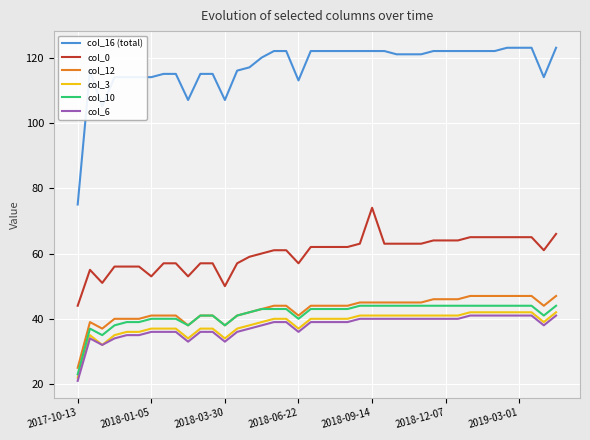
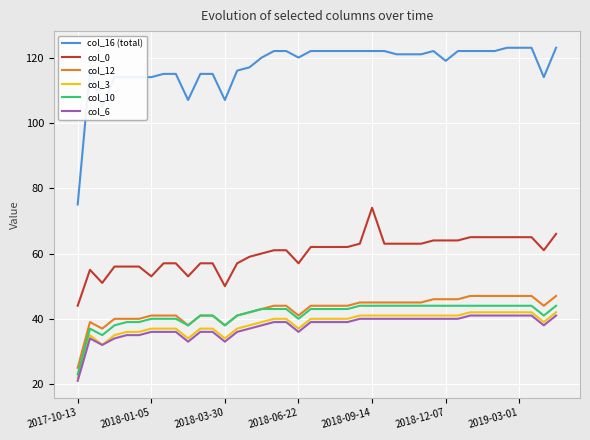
  {
    "col_16 (total)": {
      "2017-10-13": 75,
      "2018-01-05": 114,
      "2018-03-30": 107,
-     "2018-06-22": 113,
+     "2018-06-22": 120,
      "2018-09-14": 122,
-     "2018-12-07": 122,
+     "2018-12-07": 119,
      "2019-03-01": 123
    },
    "col_0": {
      "2017-10-13": 44,
      "2018-01-05": 53,
      "2018-03-30": 50,
      "2018-06-22": 57,
      "2018-09-14": 74,
      "2018-12-07": 64,
      "2019-03-01": 65
    },
    "col_12": {
      "2017-10-13": 25,
      "2018-01-05": 41,
      "2018-06-22": 41,
      "2018-09-14": 45,
      "2018-12-07": 46,
      "2019-03-01": 47
    },
    "col_3": {
      "2017-10-13": 22,
      "2018-01-05": 37,
      "2018-03-30": 34,
      "2018-06-22": 37,
      "2018-09-14": 41,
      "2018-12-07": 41,
      "2019-03-01": 42
    },
    "col_10": {
      "2017-10-13": 23,
      "2018-01-05": 40,
      "2018-06-22": 40,
      "2018-09-14": 44,
      "2018-12-07": 44,
      "2019-03-01": 44
    },
    "col_6": {
      "2017-10-13": 21,
      "2018-01-05": 36,
      "2018-03-30": 33,
      "2018-06-22": 36,
      "2018-09-14": 40,
      "2018-12-07": 40,
      "2019-03-01": 41
    }
  }
